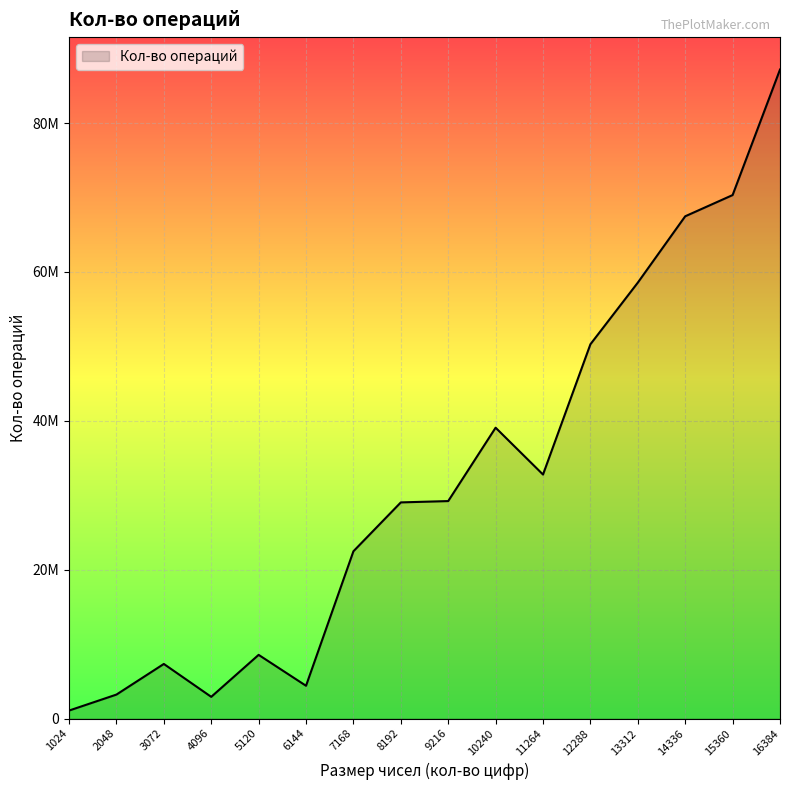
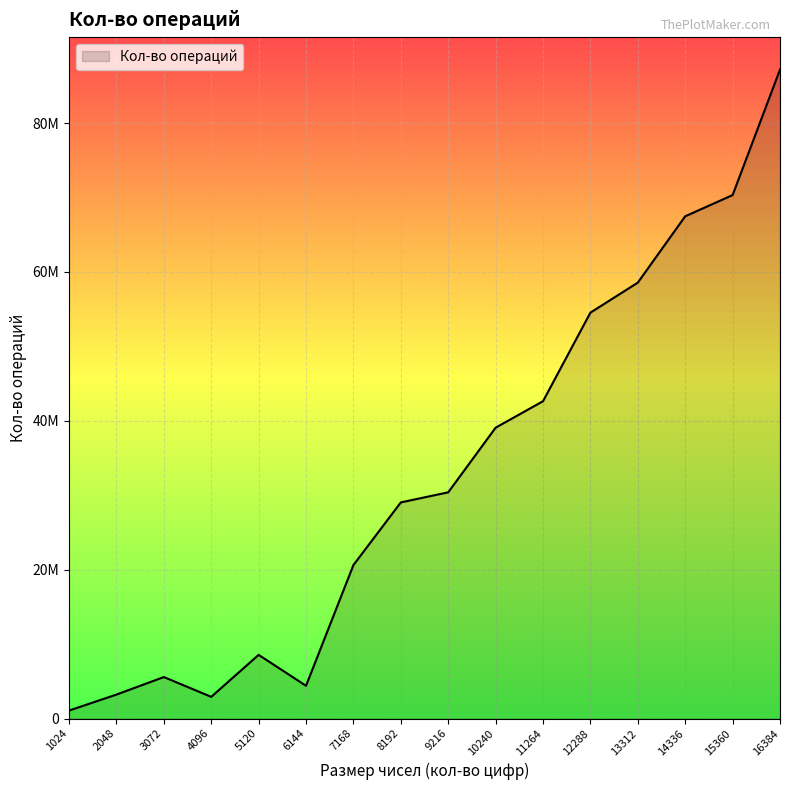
  {
    "1024": 1000000,
    "2048": 3000000,
-   "3072": 7000000,
+   "3072": 6000000,
    "4096": 3000000,
    "5120": 9000000,
    "6144": 4000000,
-   "7168": 22000000,
+   "7168": 21000000,
    "8192": 29000000,
-   "9216": 29000000,
+   "9216": 30000000,
    "10240": 39000000,
-   "11264": 33000000,
-   "12288": 50000000,
+   "11264": 43000000,
+   "12288": 55000000,
    "13312": 59000000,
    "14336": 67000000,
    "15360": 70000000,
    "16384": 87000000
  }
